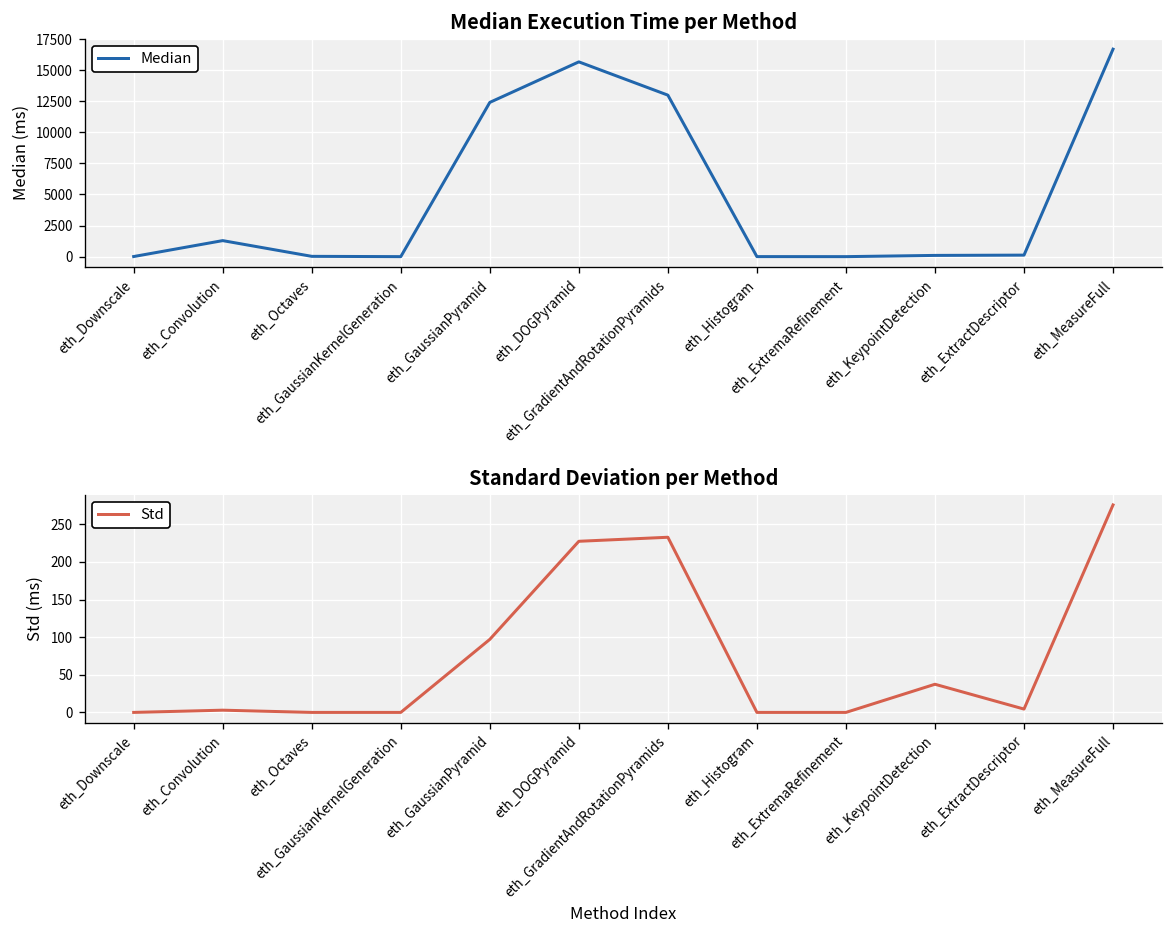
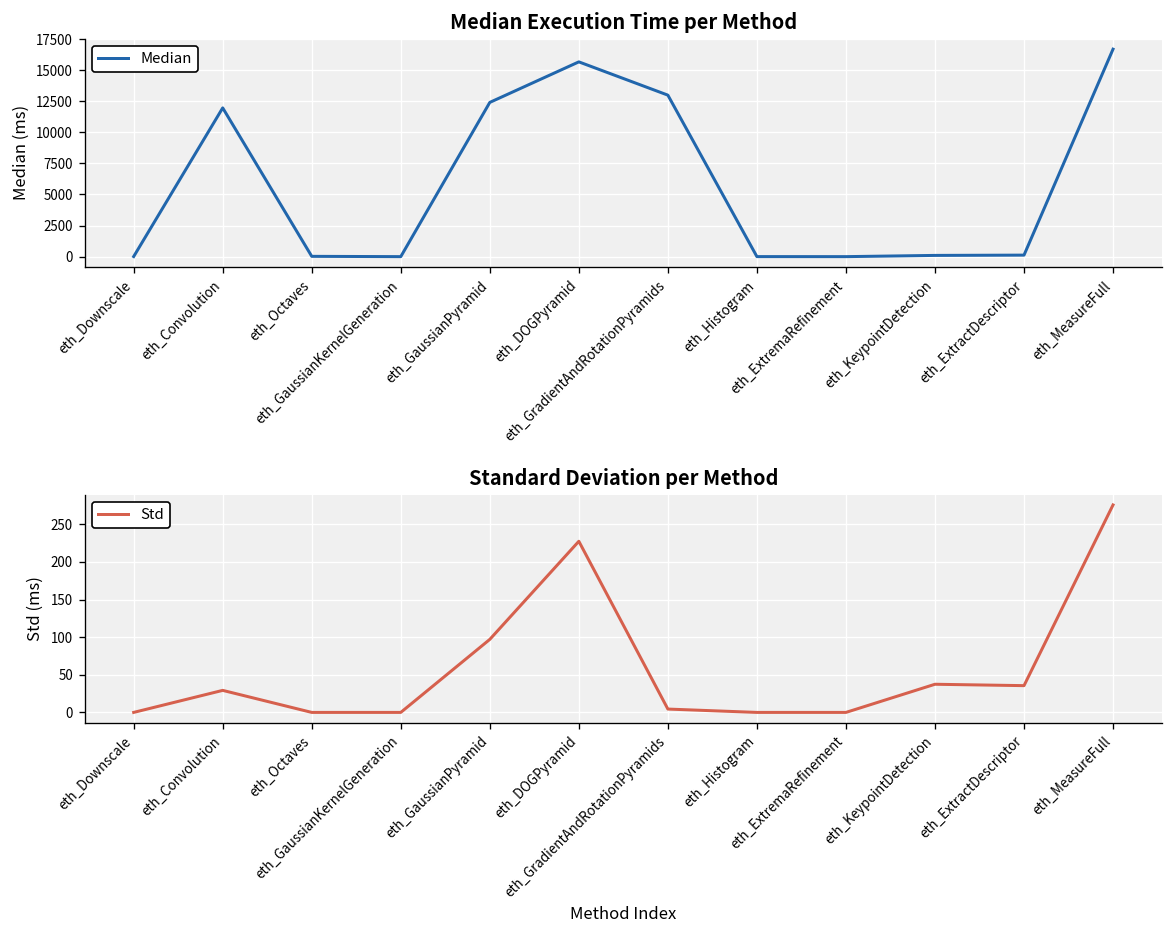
  {
    "Median Execution Time per Method": {
      "eth_Downscale": 0,
-     "eth_Convolution": 1300,
+     "eth_Convolution": 12000,
      "eth_Octaves": 0,
      "eth_GaussianKernelGeneration": 0,
      "eth_GaussianPyramid": 12400,
      "eth_DOGPyramid": 15700,
      "eth_GradientAndRotationPyramids": 13000,
      "eth_Histogram": 0,
      "eth_ExtremaRefinement": 0,
      "eth_KeypointDetection": 100,
      "eth_ExtractDescriptor": 100,
      "eth_MeasureFull": 16700
    },
    "Standard Deviation per Method": {
      "eth_Downscale": 0,
-     "eth_Convolution": 0,
+     "eth_Convolution": 30,
      "eth_Octaves": 0,
      "eth_GaussianKernelGeneration": 0,
      "eth_GaussianPyramid": 100,
      "eth_DOGPyramid": 230,
-     "eth_GradientAndRotationPyramids": 230,
+     "eth_GradientAndRotationPyramids": 0,
      "eth_Histogram": 0,
      "eth_ExtremaRefinement": 0,
      "eth_KeypointDetection": 40,
-     "eth_ExtractDescriptor": 0,
+     "eth_ExtractDescriptor": 40,
      "eth_MeasureFull": 280
    }
  }
